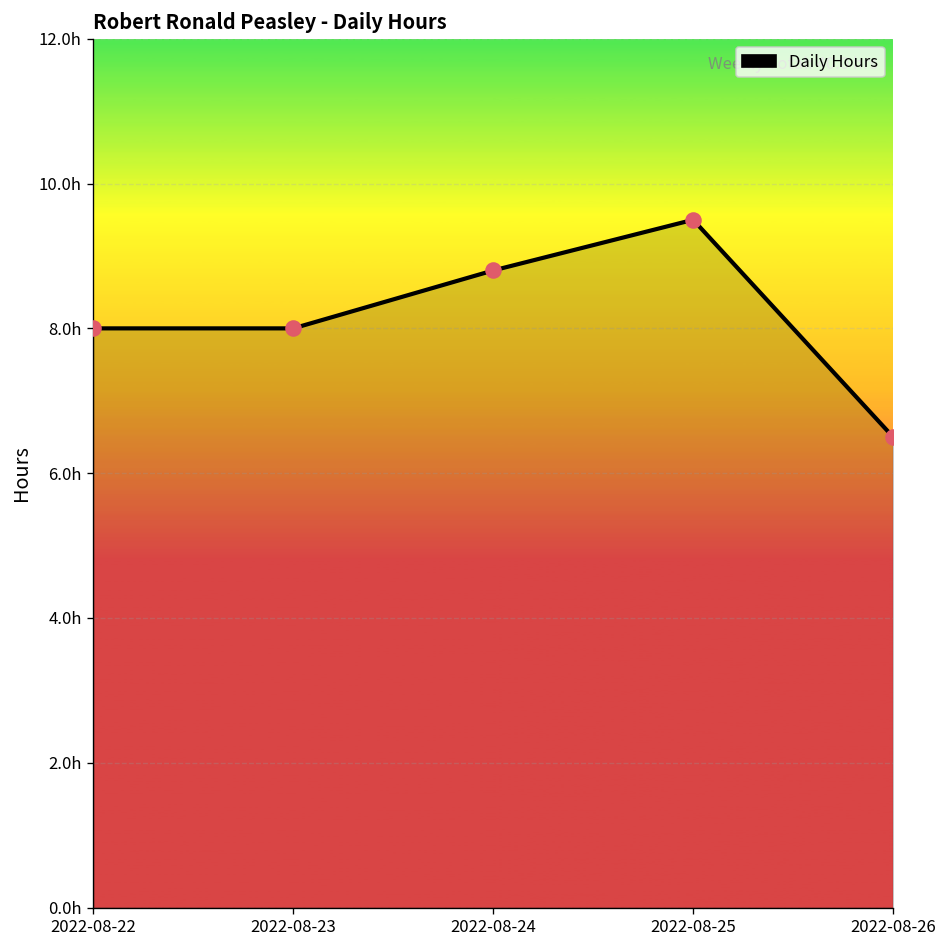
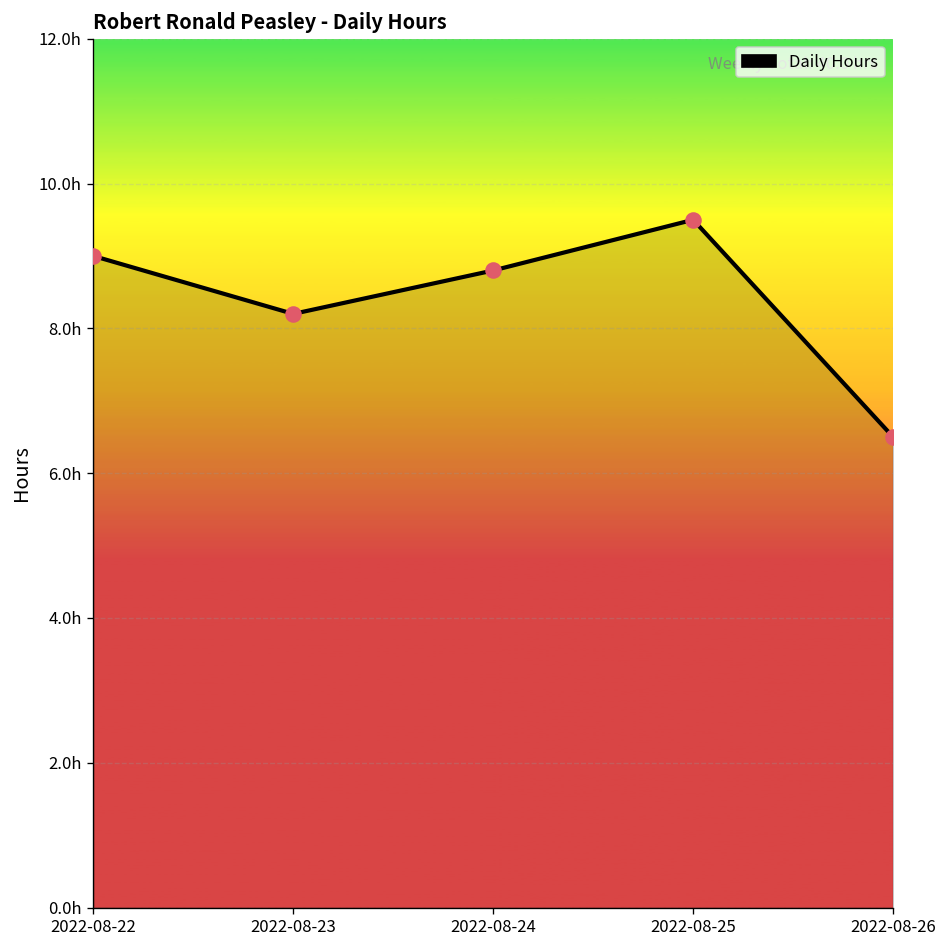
  {
-   "2022-08-22": "8h",
-   "2022-08-23": "8.0h",
+   "2022-08-22": "9h",
+   "2022-08-23": "8.2h",
    "2022-08-24": "8.8h",
    "2022-08-25": "9.5h",
    "2022-08-26": "6.5h"
  }
